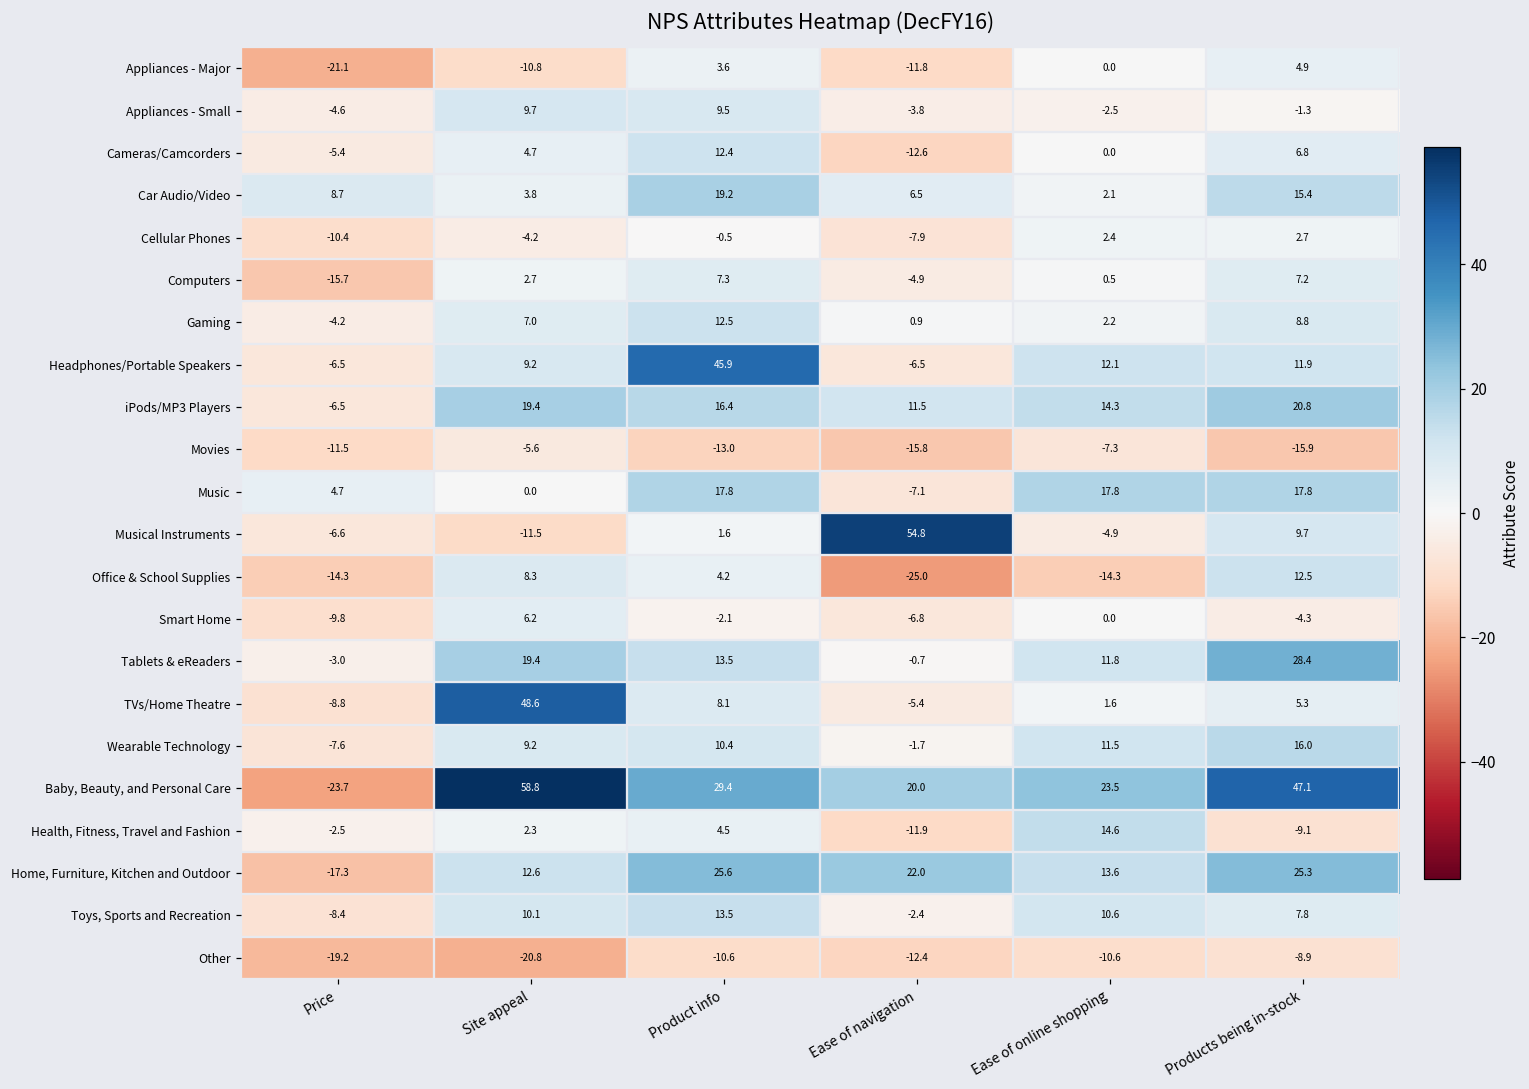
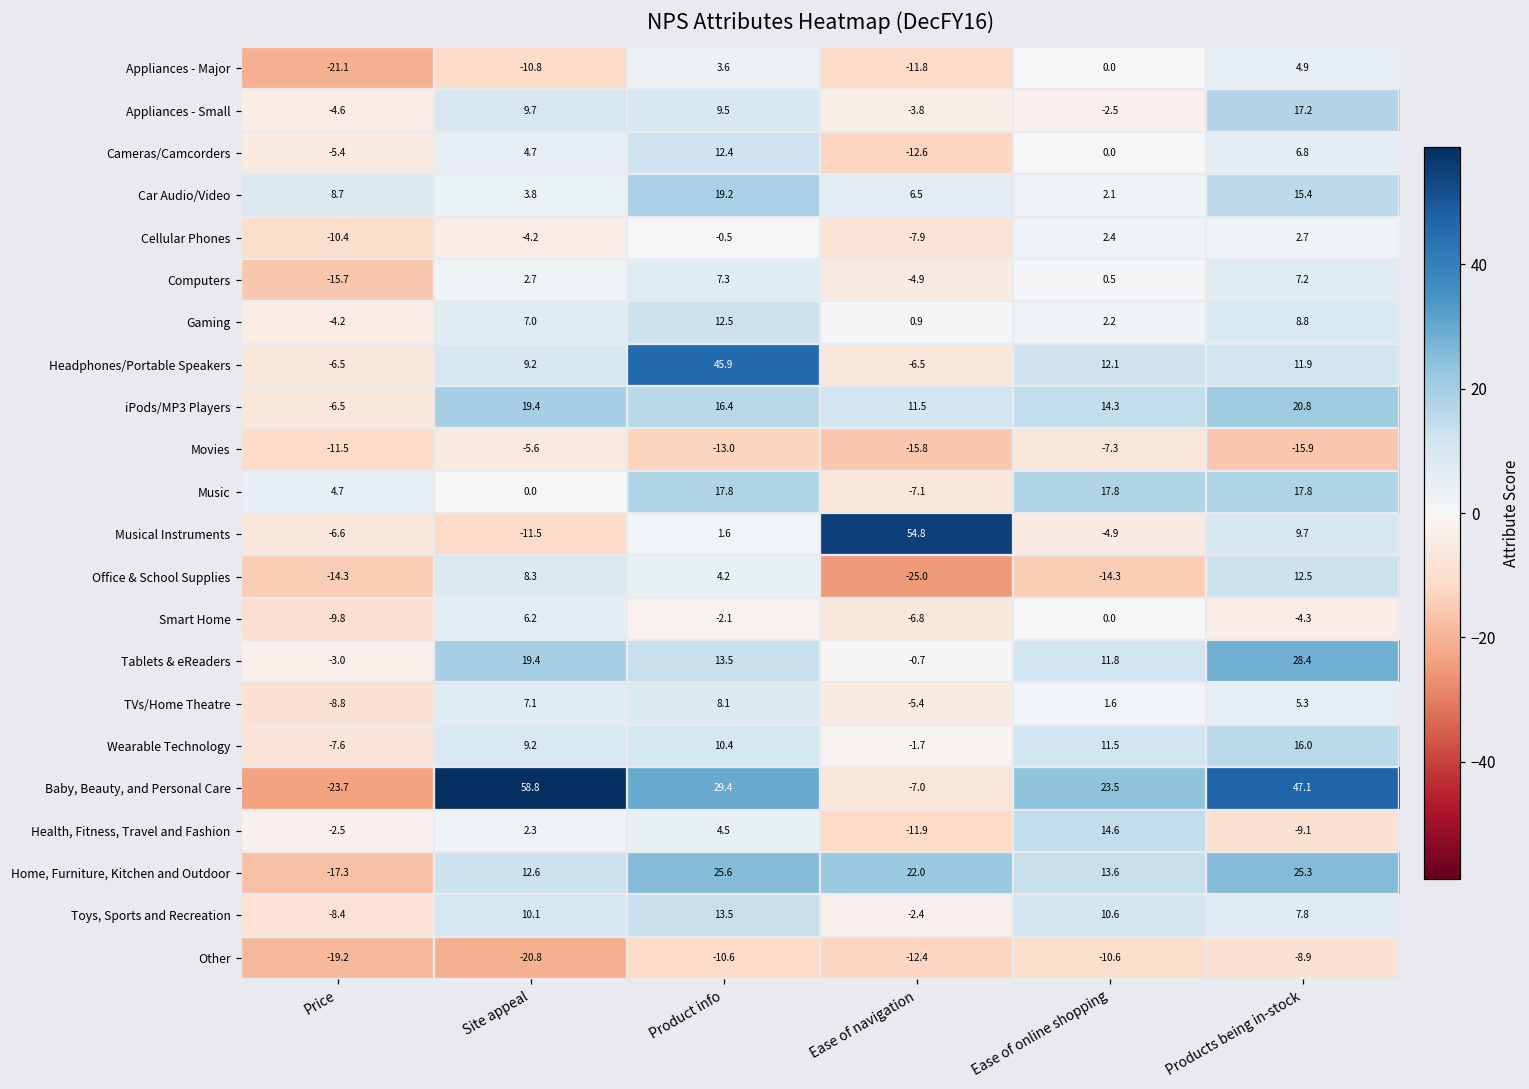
  {
    "Appliances - Major": {
      "Price": -21.1,
      "Site appeal": -10.8,
      "Product info": 3.6,
      "Ease of navigation": -11.8,
      "Ease of online shopping": 0.0,
      "Products being in-stock": 4.9
    },
    "Appliances - Small": {
      "Price": -4.6,
      "Site appeal": 9.7,
      "Product info": 9.5,
      "Ease of navigation": -3.8,
      "Ease of online shopping": -2.5,
-     "Products being in-stock": -1.3
+     "Products being in-stock": 17.2
    },
    "Cameras/Camcorders": {
      "Price": -5.4,
      "Site appeal": 4.7,
      "Product info": 12.4,
      "Ease of navigation": -12.6,
      "Ease of online shopping": 0.0,
      "Products being in-stock": 6.8
    },
    "Car Audio/Video": {
      "Price": 8.7,
      "Site appeal": 3.8,
      "Product info": 19.2,
      "Ease of navigation": 6.5,
      "Ease of online shopping": 2.1,
      "Products being in-stock": 15.4
    },
    "Cellular Phones": {
      "Price": -10.4,
      "Site appeal": -4.2,
      "Product info": -0.5,
      "Ease of navigation": -7.9,
      "Ease of online shopping": 2.4,
      "Products being in-stock": 2.7
    },
    "Computers": {
      "Price": -15.7,
      "Site appeal": 2.7,
      "Product info": 7.3,
      "Ease of navigation": -4.9,
      "Ease of online shopping": 0.5,
      "Products being in-stock": 7.2
    },
    "Gaming": {
      "Price": -4.2,
      "Site appeal": 7.0,
      "Product info": 12.5,
      "Ease of navigation": 0.9,
      "Ease of online shopping": 2.2,
      "Products being in-stock": 8.8
    },
    "Headphones/Portable Speakers": {
      "Price": -6.5,
      "Site appeal": 9.2,
      "Product info": 45.9,
      "Ease of navigation": -6.5,
      "Ease of online shopping": 12.1,
      "Products being in-stock": 11.9
    },
    "iPods/MP3 Players": {
      "Price": -6.5,
      "Site appeal": 19.4,
      "Product info": 16.4,
      "Ease of navigation": 11.5,
      "Ease of online shopping": 14.3,
      "Products being in-stock": 20.8
    },
    "Movies": {
      "Price": -11.5,
      "Site appeal": -5.6,
      "Product info": -13.0,
      "Ease of navigation": -15.8,
      "Ease of online shopping": -7.3,
      "Products being in-stock": -15.9
    },
    "Music": {
      "Price": 4.7,
      "Site appeal": 0.0,
      "Product info": 17.8,
      "Ease of navigation": -7.1,
      "Ease of online shopping": 17.8,
      "Products being in-stock": 17.8
    },
    "Musical Instruments": {
      "Price": -6.6,
      "Site appeal": -11.5,
      "Product info": 1.6,
      "Ease of navigation": 54.8,
      "Ease of online shopping": -4.9,
      "Products being in-stock": 9.7
    },
    "Office & School Supplies": {
      "Price": -14.3,
      "Site appeal": 8.3,
      "Product info": 4.2,
      "Ease of navigation": -25.0,
      "Ease of online shopping": -14.3,
      "Products being in-stock": 12.5
    },
    "Smart Home": {
      "Price": -9.8,
      "Site appeal": 6.2,
      "Product info": -2.1,
      "Ease of navigation": -6.8,
      "Ease of online shopping": 0.0,
      "Products being in-stock": -4.3
    },
    "Tablets & eReaders": {
      "Price": -3.0,
      "Site appeal": 19.4,
      "Product info": 13.5,
      "Ease of navigation": -0.7,
      "Ease of online shopping": 11.8,
      "Products being in-stock": 28.4
    },
    "TVs/Home Theatre": {
      "Price": -8.8,
-     "Site appeal": 48.6,
+     "Site appeal": 7.1,
      "Product info": 8.1,
      "Ease of navigation": -5.4,
      "Ease of online shopping": 1.6,
      "Products being in-stock": 5.3
    },
    "Wearable Technology": {
      "Price": -7.6,
      "Site appeal": 9.2,
      "Product info": 10.4,
      "Ease of navigation": -1.7,
      "Ease of online shopping": 11.5,
      "Products being in-stock": 16.0
    },
    "Baby, Beauty, and Personal Care": {
      "Price": -23.7,
      "Site appeal": 58.8,
      "Product info": 29.4,
-     "Ease of navigation": 20.0,
+     "Ease of navigation": -7.0,
      "Ease of online shopping": 23.5,
      "Products being in-stock": 47.1
    },
    "Health, Fitness, Travel and Fashion": {
      "Price": -2.5,
      "Site appeal": 2.3,
      "Product info": 4.5,
      "Ease of navigation": -11.9,
      "Ease of online shopping": 14.6,
      "Products being in-stock": -9.1
    },
    "Home, Furniture, Kitchen and Outdoor": {
      "Price": -17.3,
      "Site appeal": 12.6,
      "Product info": 25.6,
      "Ease of navigation": 22.0,
      "Ease of online shopping": 13.6,
      "Products being in-stock": 25.3
    },
    "Toys, Sports and Recreation": {
      "Price": -8.4,
      "Site appeal": 10.1,
      "Product info": 13.5,
      "Ease of navigation": -2.4,
      "Ease of online shopping": 10.6,
      "Products being in-stock": 7.8
    },
    "Other": {
      "Price": -19.2,
      "Site appeal": -20.8,
      "Product info": -10.6,
      "Ease of navigation": -12.4,
      "Ease of online shopping": -10.6,
      "Products being in-stock": -8.9
    }
  }
